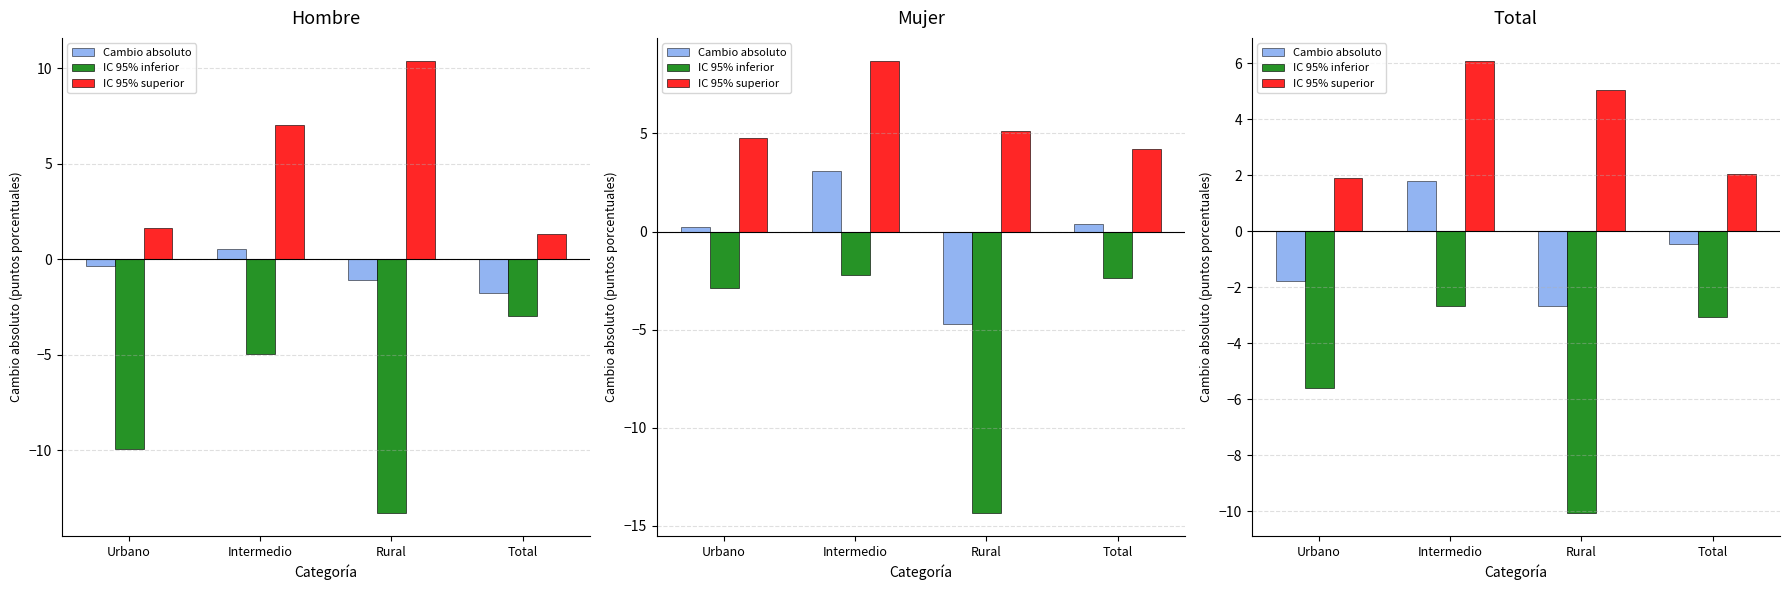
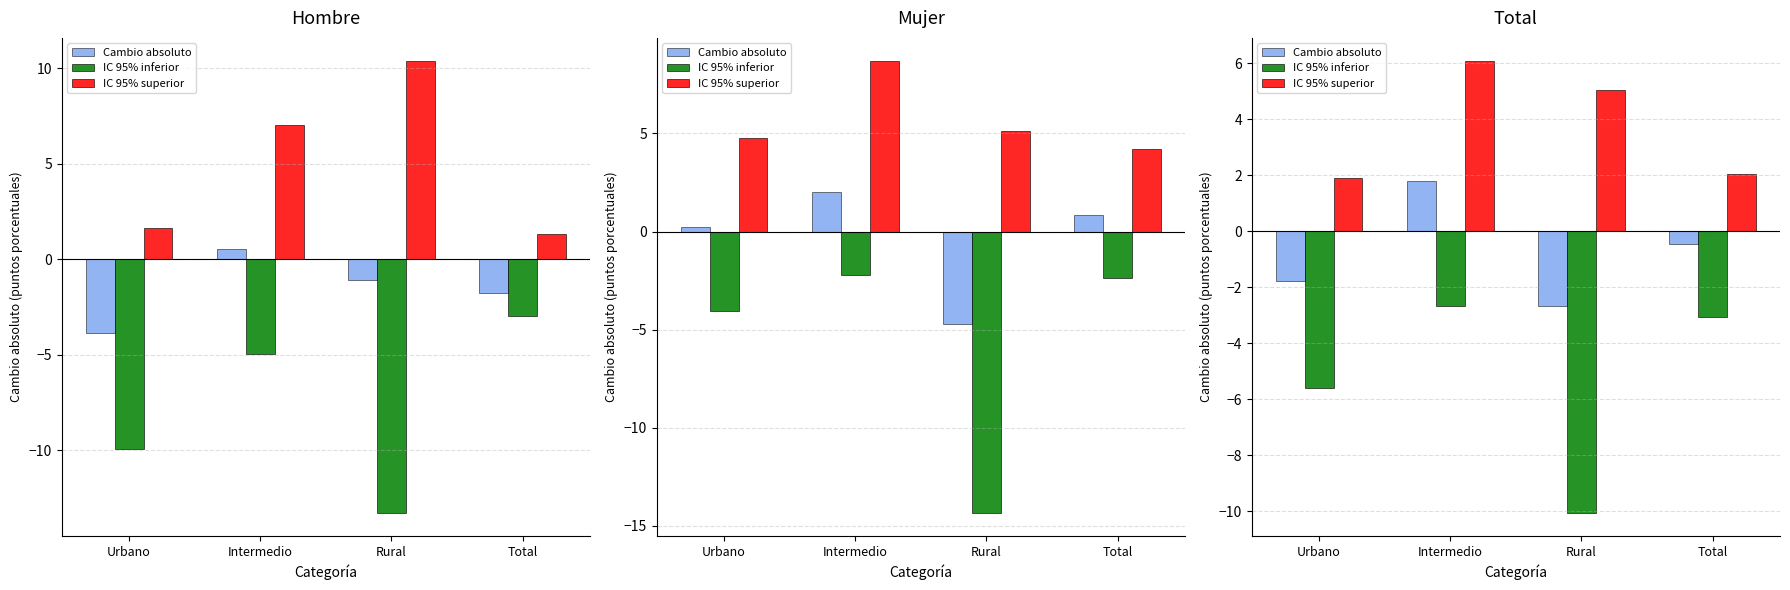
  {
    "Hombre": {
      "Cambio absoluto": {
-       "Urbano": -0.4,
+       "Urbano": -3.9,
        "Intermedio": 0.5,
        "Rural": -1.1,
        "Total": -1.8
      },
      "IC 95% inferior": {
        "Urbano": -9.9,
        "Intermedio": -5.0,
        "Rural": -13.3,
        "Total": -3.0
      },
      "IC 95% superior": {
        "Urbano": 1.6,
        "Intermedio": 7.0,
        "Rural": 10.4,
        "Total": 1.3
      }
    },
    "Mujer": {
      "Cambio absoluto": {
        "Urbano": 0.2,
-       "Intermedio": 3.1,
+       "Intermedio": 2.0,
        "Rural": -4.7,
-       "Total": 0.4
+       "Total": 0.8
      },
      "IC 95% inferior": {
-       "Urbano": -2.9,
+       "Urbano": -4.1,
        "Intermedio": -2.2,
        "Rural": -14.4,
        "Total": -2.4
      },
      "IC 95% superior": {
        "Urbano": 4.8,
        "Intermedio": 8.7,
        "Rural": 5.1,
        "Total": 4.2
      }
    },
    "Total": {
      "Cambio absoluto": {
        "Urbano": -1.8,
        "Intermedio": 1.8,
        "Rural": -2.7,
        "Total": -0.4
      },
      "IC 95% inferior": {
        "Urbano": -5.6,
        "Intermedio": -2.7,
        "Rural": -10.1,
        "Total": -3.1
      },
      "IC 95% superior": {
        "Urbano": 1.9,
        "Intermedio": 6.1,
        "Rural": 5.0,
        "Total": 2.0
      }
    }
  }
